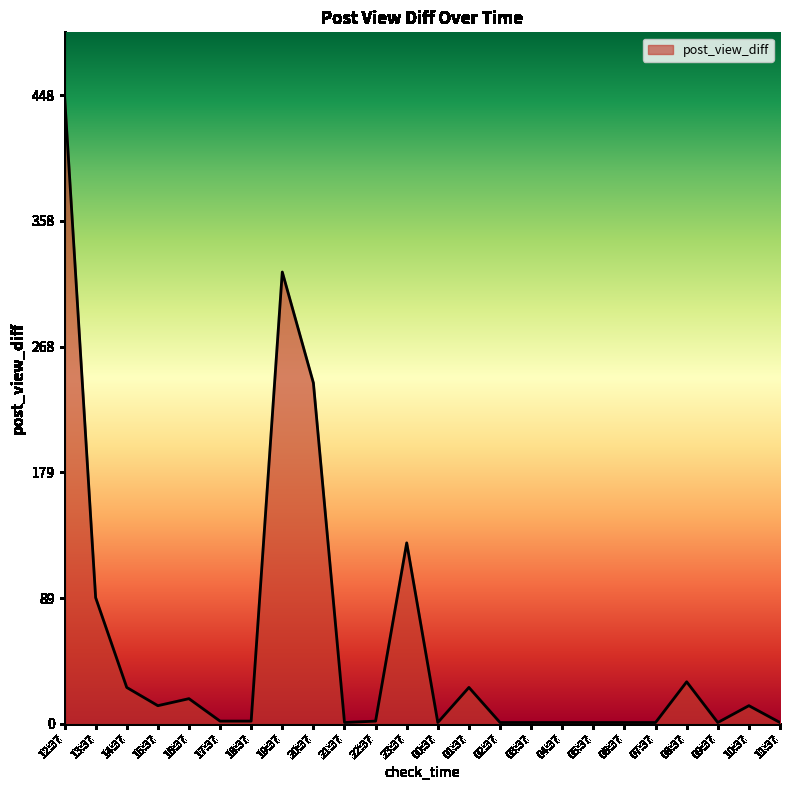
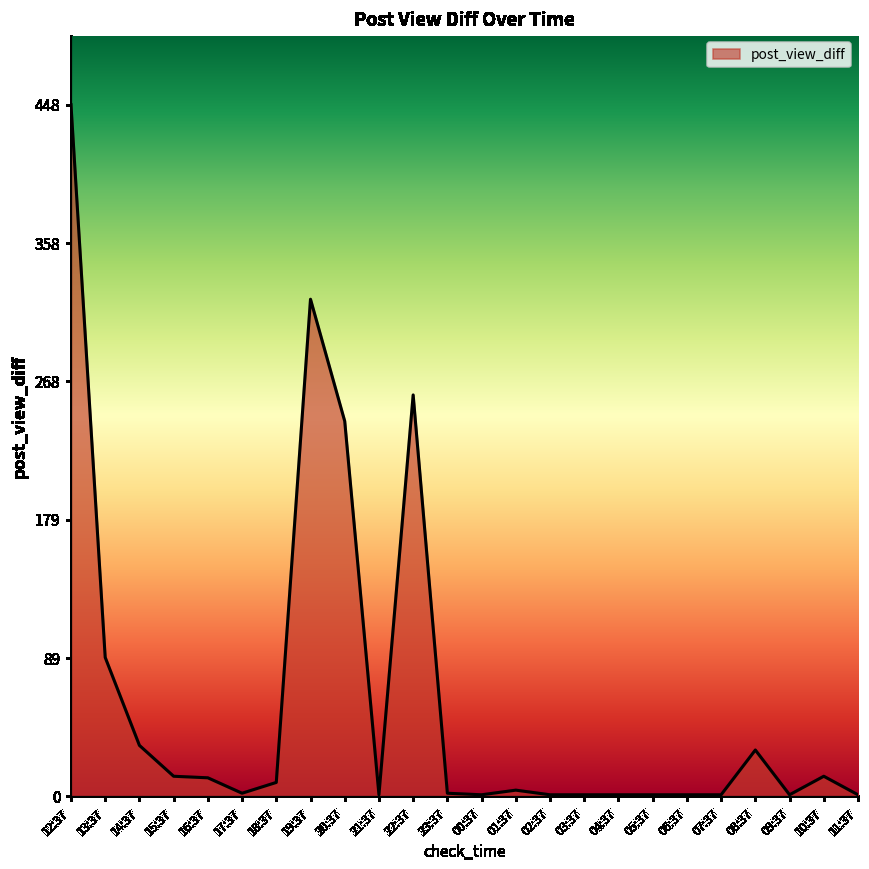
  {
    "12:37": 448,
    "13:37": 90,
-   "14:37": 26,
+   "14:37": 33,
    "15:37": 13,
-   "16:37": 18,
+   "16:37": 12,
    "17:37": 2,
-   "18:37": 2,
+   "18:37": 9,
    "19:37": 322,
    "20:37": 243,
    "21:37": 1,
-   "22:37": 2,
-   "23:37": 129,
+   "22:37": 260,
+   "23:37": 2,
    "00:37": 1,
-   "01:37": 26,
+   "01:37": 4,
    "02:37": 1,
    "03:37": 1,
    "04:37": 1,
    "05:37": 1,
    "06:37": 1,
    "07:37": 1,
    "08:37": 30,
    "09:37": 1,
    "10:37": 13,
    "11:37": 1
  }
